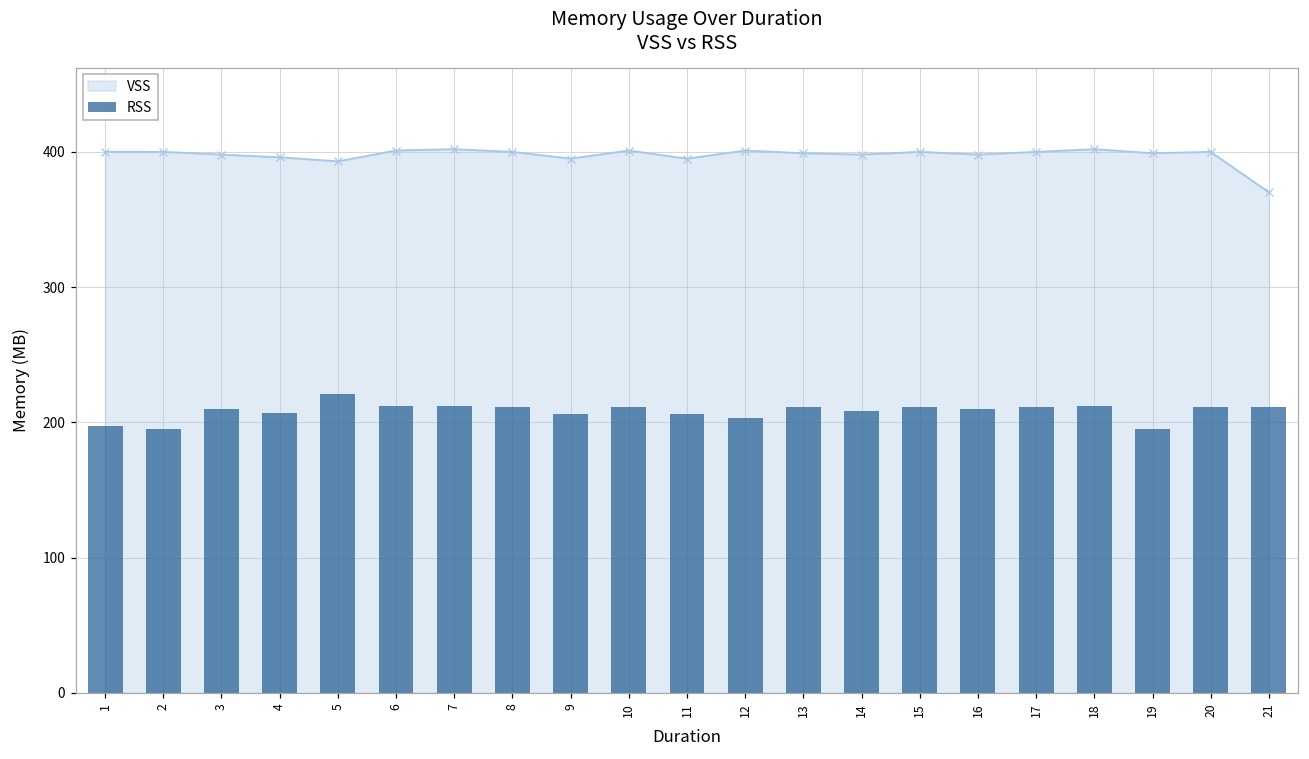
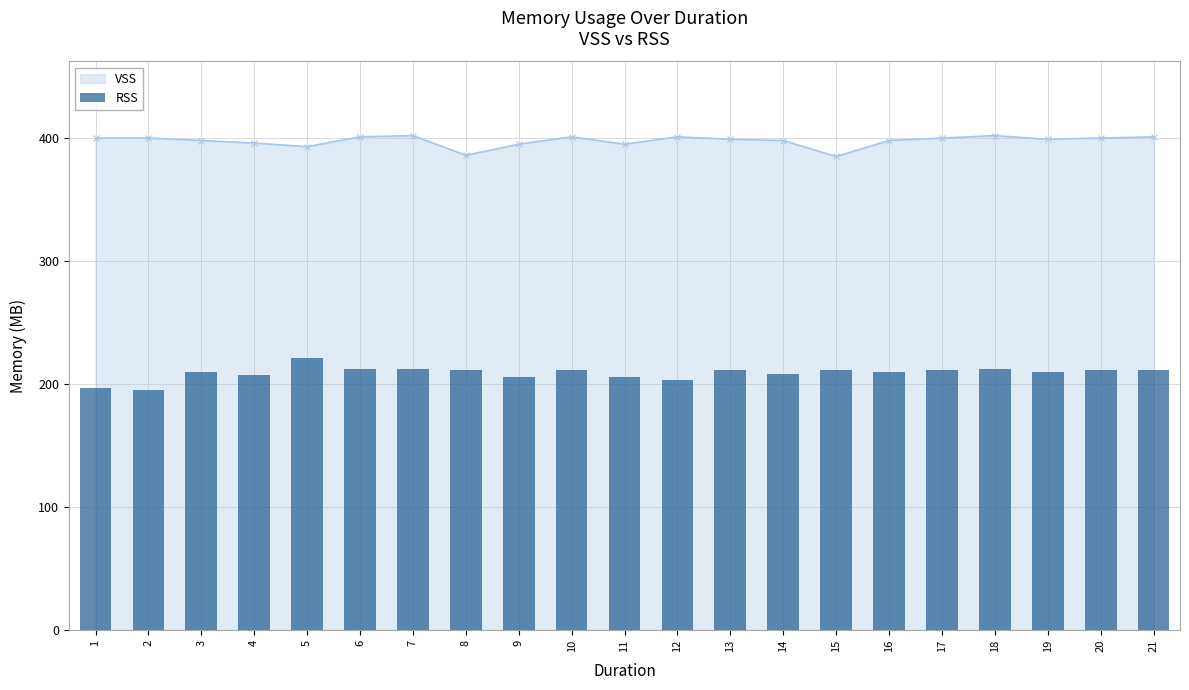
  {
    "VSS": {
      "1": 400,
      "2": 400,
      "3": 398,
      "4": 396,
      "5": 393,
      "6": 401,
      "7": 402,
-     "8": 400,
+     "8": 386,
      "9": 395,
      "10": 401,
      "11": 395,
      "12": 401,
      "13": 399,
      "14": 398,
-     "15": 400,
+     "15": 385,
      "16": 398,
      "17": 400,
      "18": 402,
      "19": 399,
      "20": 400,
-     "21": 370
+     "21": 401
    },
    "RSS": {
      "1": 197,
      "2": 195,
      "3": 210,
      "4": 207,
      "5": 221,
      "6": 212,
      "7": 212,
      "8": 211,
      "9": 206,
      "10": 211,
      "11": 206,
      "12": 203,
      "13": 211,
      "14": 208,
      "15": 211,
      "16": 210,
      "17": 211,
      "18": 212,
-     "19": 195,
+     "19": 210,
      "20": 211,
      "21": 211
    }
  }
